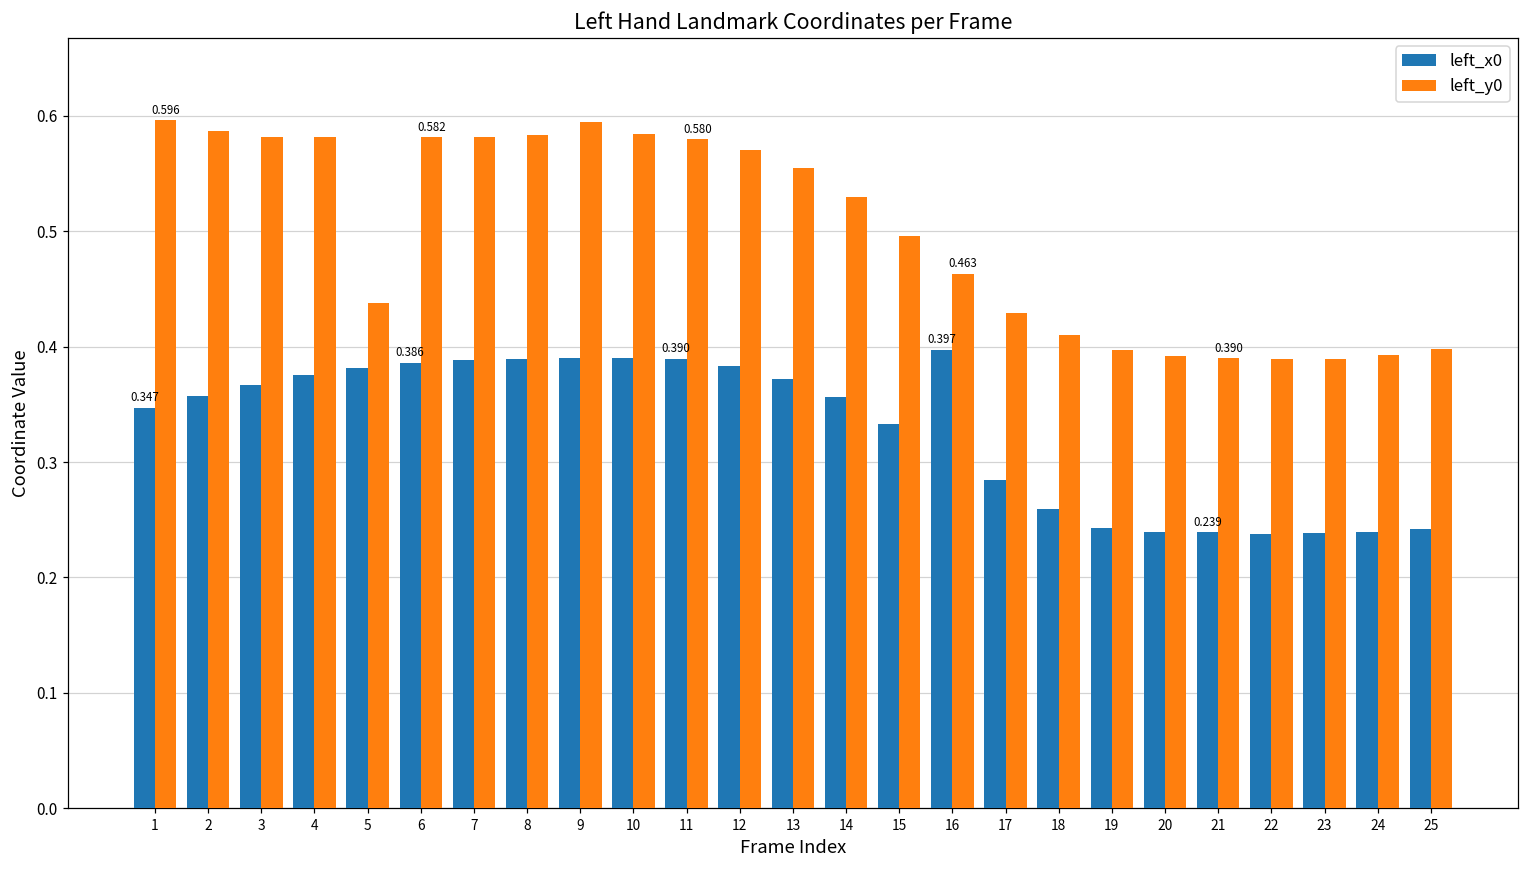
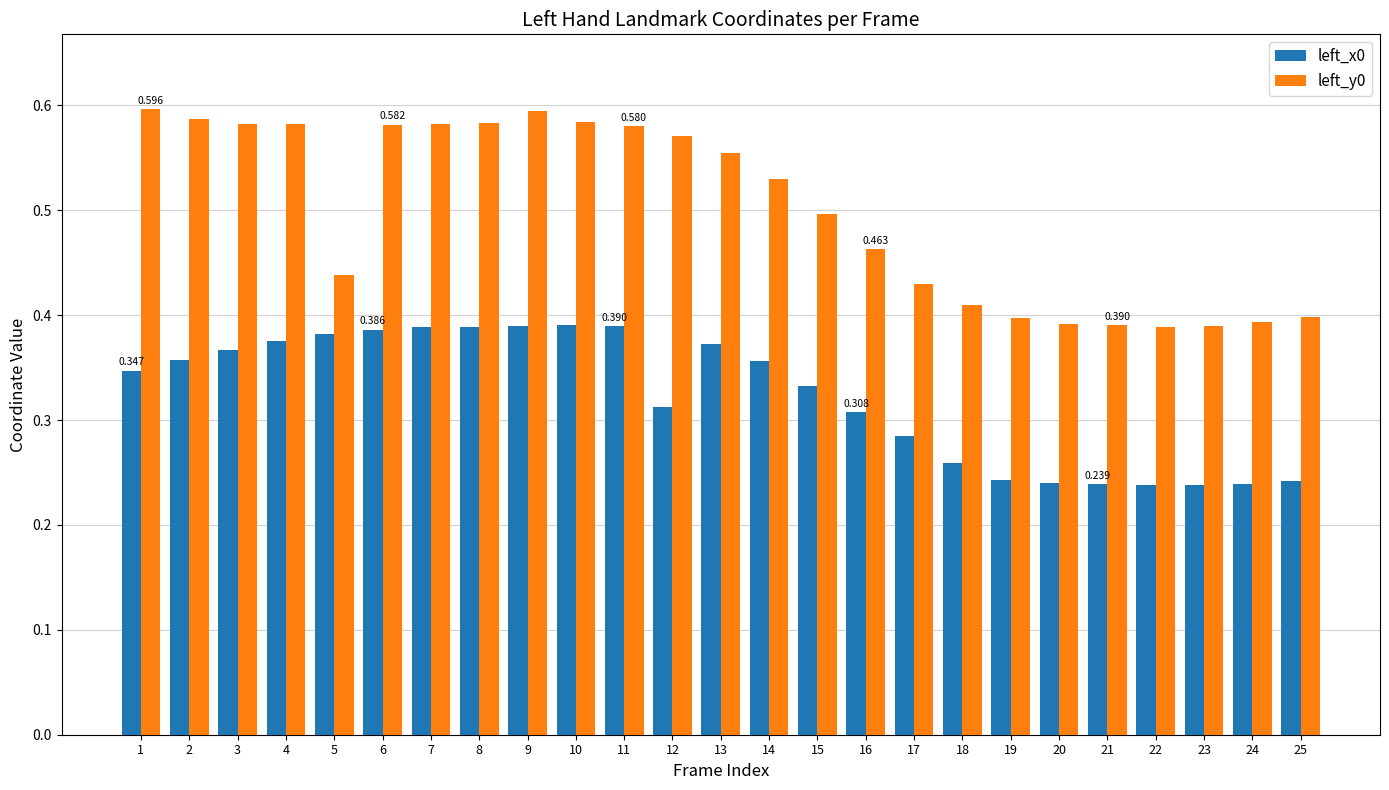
  {
    "left_x0": {
      "1": 0.347,
      "6": 0.386,
      "11": 0.390,
-     "12": 0.383,
-     "16": 0.397,
+     "12": 0.312,
+     "16": 0.308,
      "21": 0.239
    },
    "left_y0": {
      "1": 0.596,
      "6": 0.582,
      "11": 0.580,
      "16": 0.463,
      "21": 0.390
    }
  }
